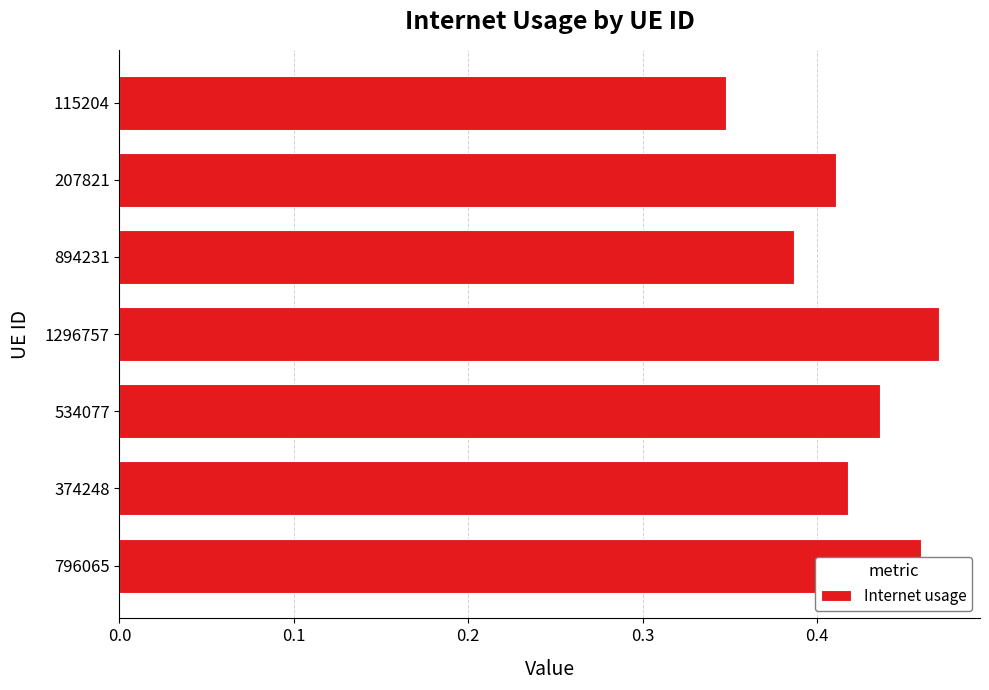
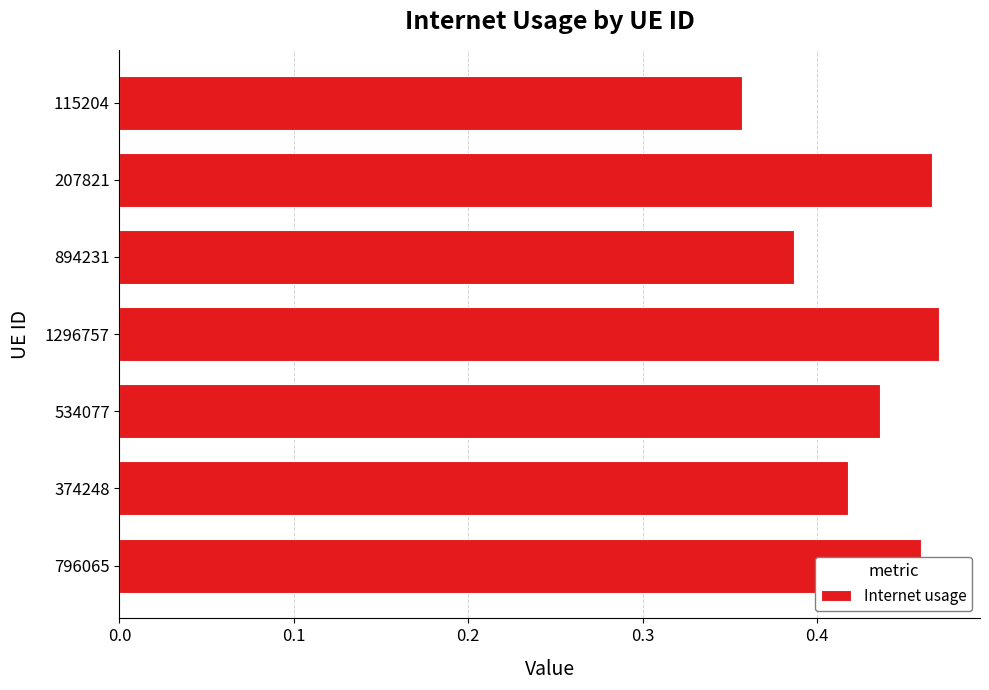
  {
-   "115204": 0.348,
-   "207821": 0.411,
+   "115204": 0.357,
+   "207821": 0.466,
    "894231": 0.387,
    "1296757": 0.470,
    "534077": 0.436,
    "374248": 0.418
  }
